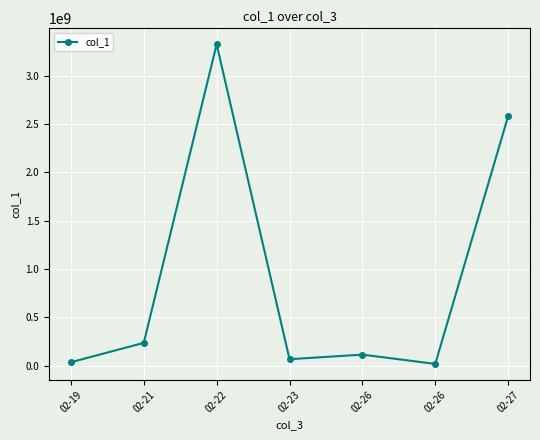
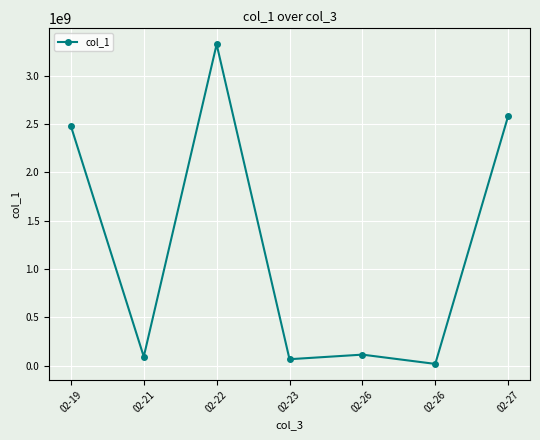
  {
-   "02-19": 0,
-   "02-21": 200000000,
+   "02-19": 2500000000,
+   "02-21": 100000000,
    "02-22": 3300000000,
    "02-23": 100000000,
    "02-27": 2600000000
  }
